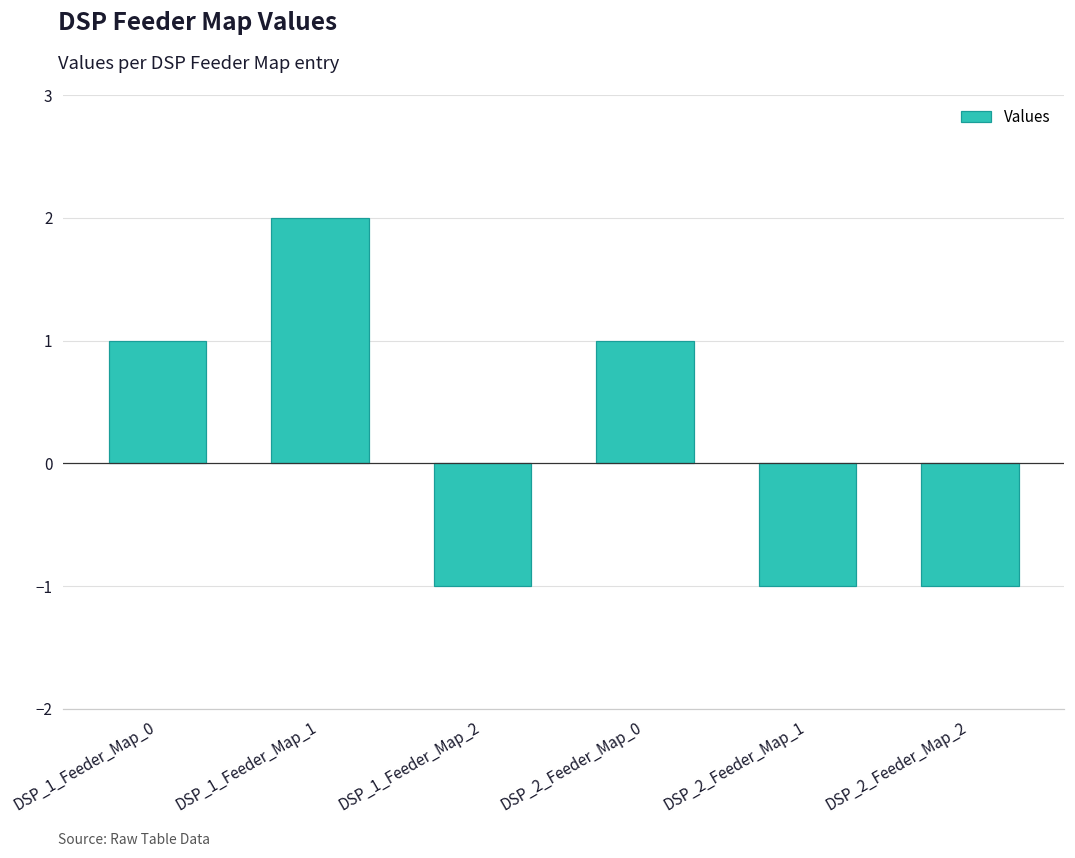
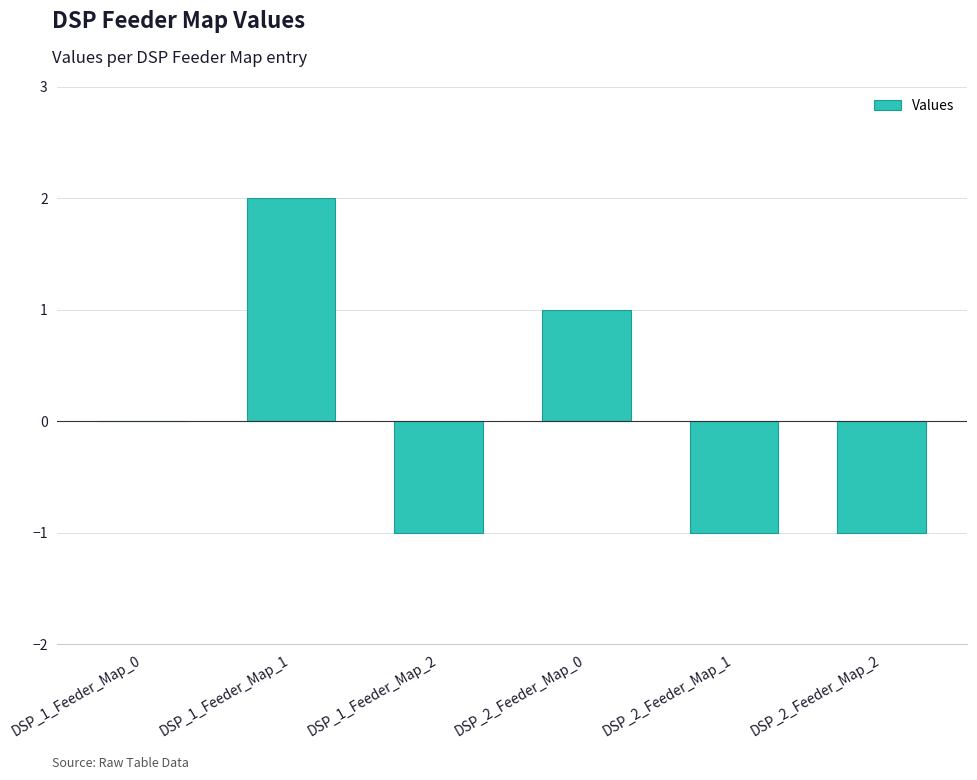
  {
-   "DSP_1_Feeder_Map_0": 1,
+   "DSP_1_Feeder_Map_0": 0,
    "DSP_1_Feeder_Map_1": 2,
    "DSP_1_Feeder_Map_2": -1,
    "DSP_2_Feeder_Map_0": 1,
    "DSP_2_Feeder_Map_1": -1,
    "DSP_2_Feeder_Map_2": -1
  }
